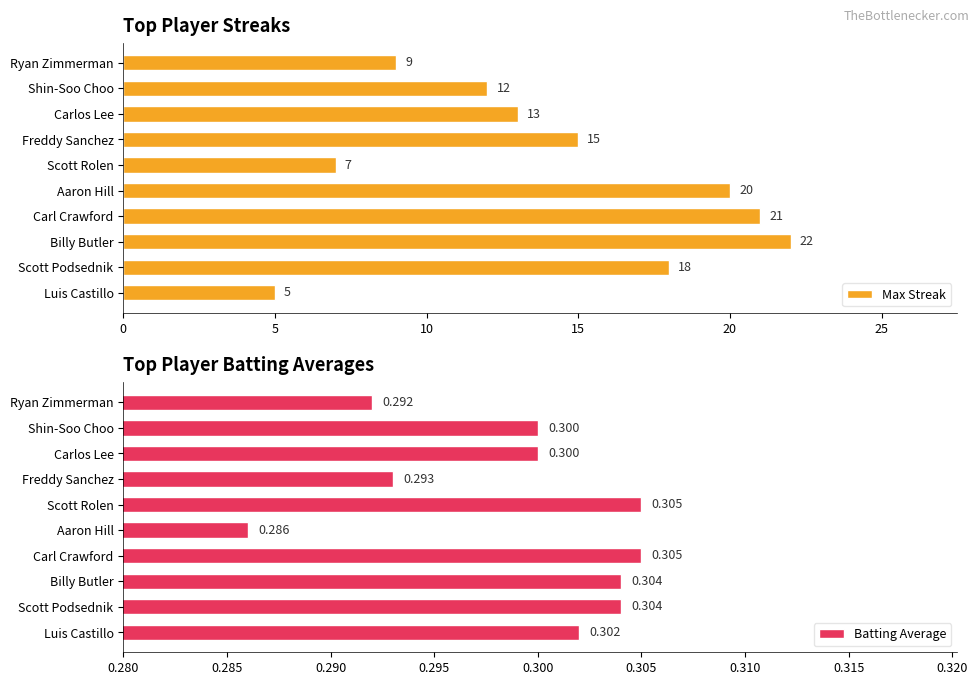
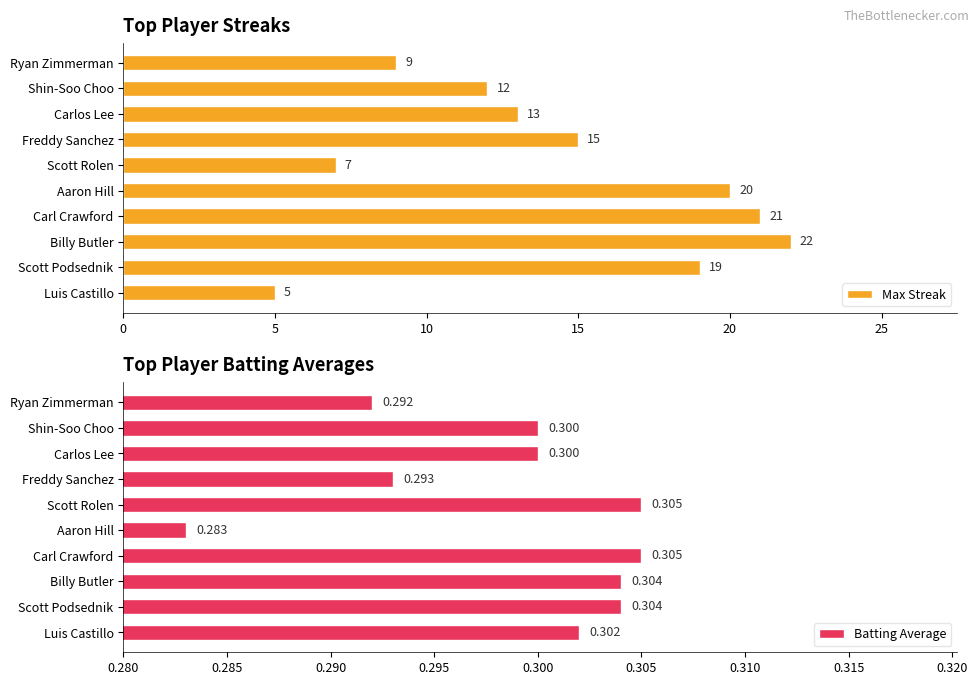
  {
    "Top Player Streaks": {
      "Ryan Zimmerman": 9,
      "Shin-Soo Choo": 12,
      "Carlos Lee": 13,
      "Freddy Sanchez": 15,
      "Scott Rolen": 7,
      "Aaron Hill": 20,
      "Carl Crawford": 21,
      "Billy Butler": 22,
-     "Scott Podsednik": 18,
+     "Scott Podsednik": 19,
      "Luis Castillo": 5
    },
    "Top Player Batting Averages": {
      "Ryan Zimmerman": 0.292,
      "Shin-Soo Choo": 0.300,
      "Carlos Lee": 0.300,
      "Freddy Sanchez": 0.293,
      "Scott Rolen": 0.305,
-     "Aaron Hill": 0.286,
+     "Aaron Hill": 0.283,
      "Carl Crawford": 0.305,
      "Billy Butler": 0.304,
      "Scott Podsednik": 0.304,
      "Luis Castillo": 0.302
    }
  }
